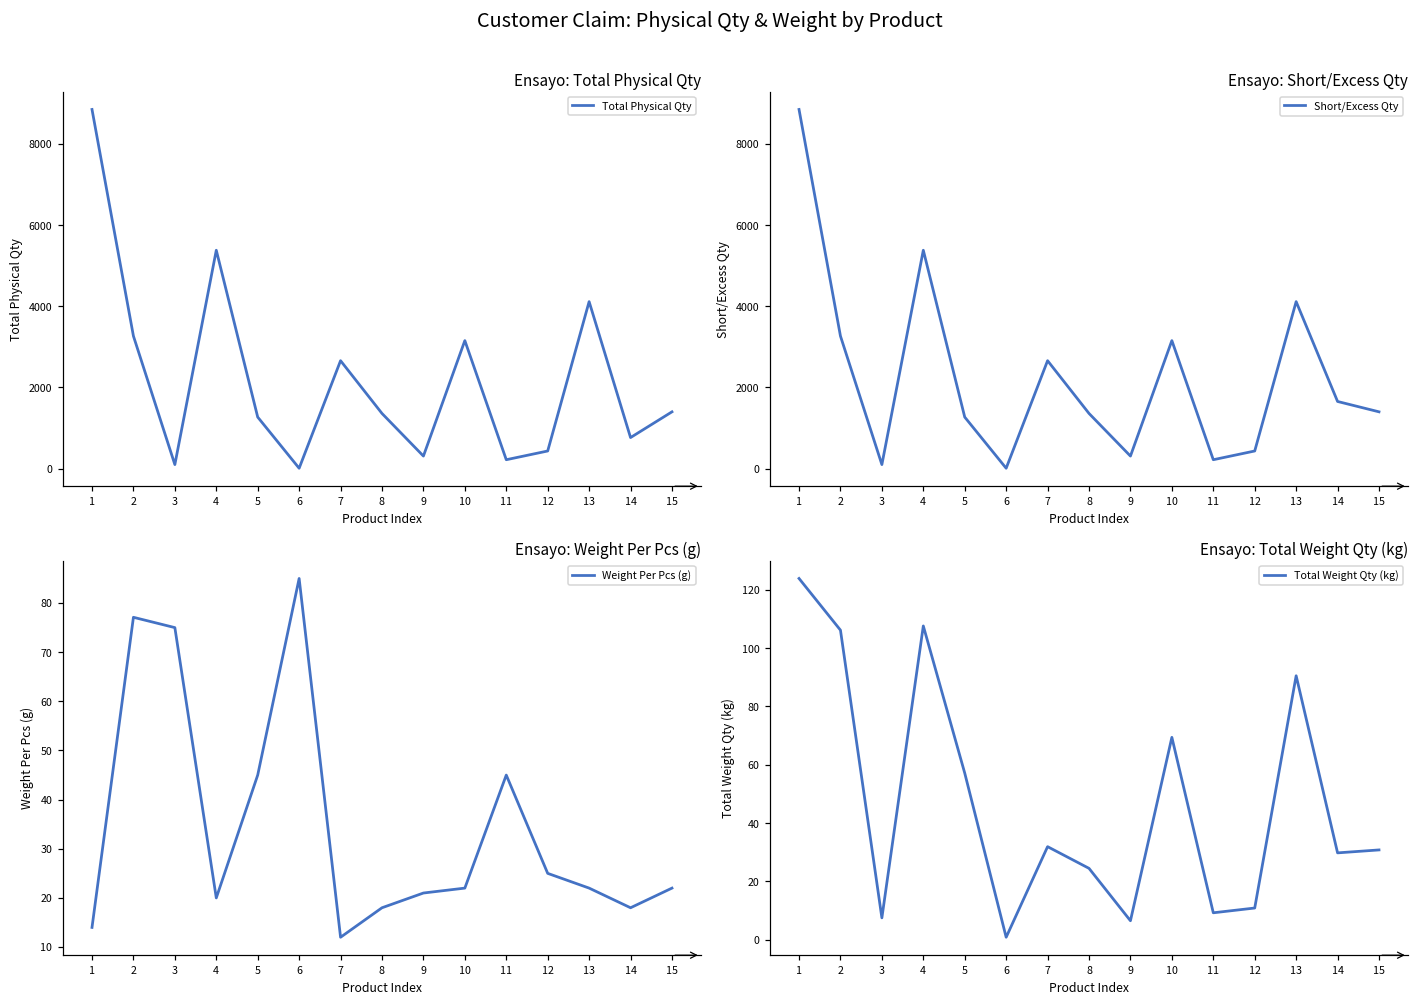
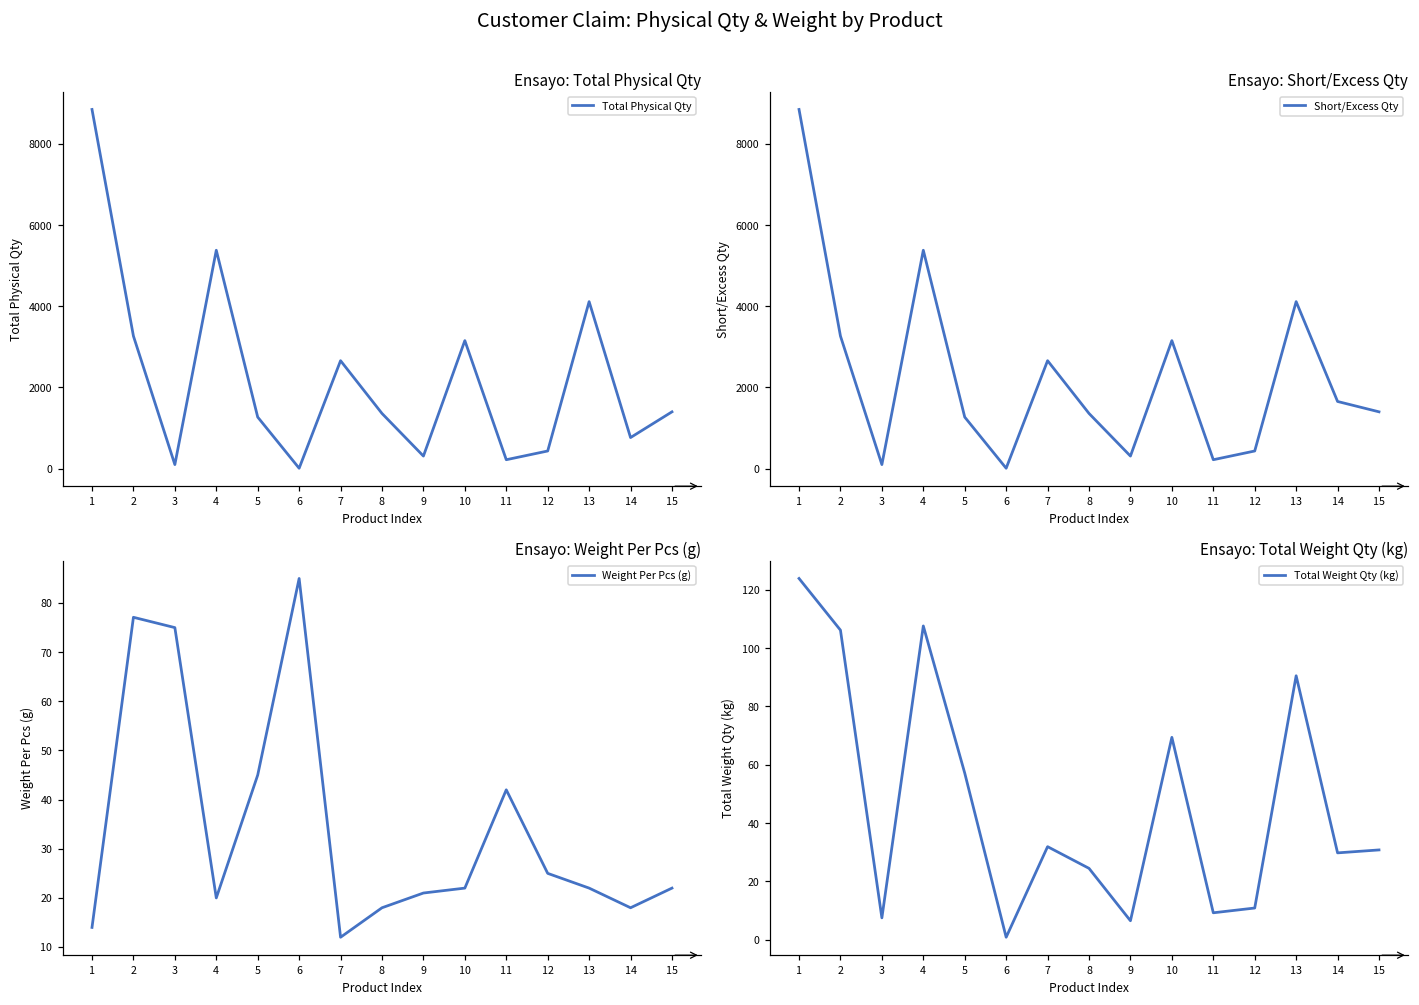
  {
    "Ensayo: Total Physical Qty": {
      "1": 8900,
      "2": 3300,
      "3": 100,
      "4": 5400,
      "5": 1300,
      "6": 0,
      "7": 2700,
      "8": 1400,
      "9": 300,
      "10": 3200,
      "11": 200,
      "12": 400,
      "13": 4100,
      "14": 800,
      "15": 1400
    },
    "Ensayo: Short/Excess Qty": {
      "1": 8900,
      "2": 3300,
      "3": 100,
      "4": 5400,
      "5": 1300,
      "6": 0,
      "7": 2700,
      "8": 1400,
      "9": 300,
      "10": 3200,
      "11": 200,
      "12": 400,
      "13": 4100,
      "14": 1700,
      "15": 1400
    },
    "Ensayo: Weight Per Pcs (g)": {
      "1": 14,
      "2": 77,
      "3": 75,
      "4": 20,
      "5": 45,
      "6": 85,
      "7": 12,
      "8": 18,
      "9": 21,
      "10": 22,
-     "11": 45,
+     "11": 42,
      "12": 25,
      "13": 22,
      "14": 18,
      "15": 22
    },
    "Ensayo: Total Weight Qty (kg)": {
      "1": 124,
      "2": 106,
      "3": 8,
      "4": 108,
      "5": 57,
      "6": 1,
      "7": 32,
      "8": 24,
      "9": 7,
      "10": 69,
      "11": 9,
      "12": 11,
      "13": 91,
      "14": 30,
      "15": 31
    }
  }
